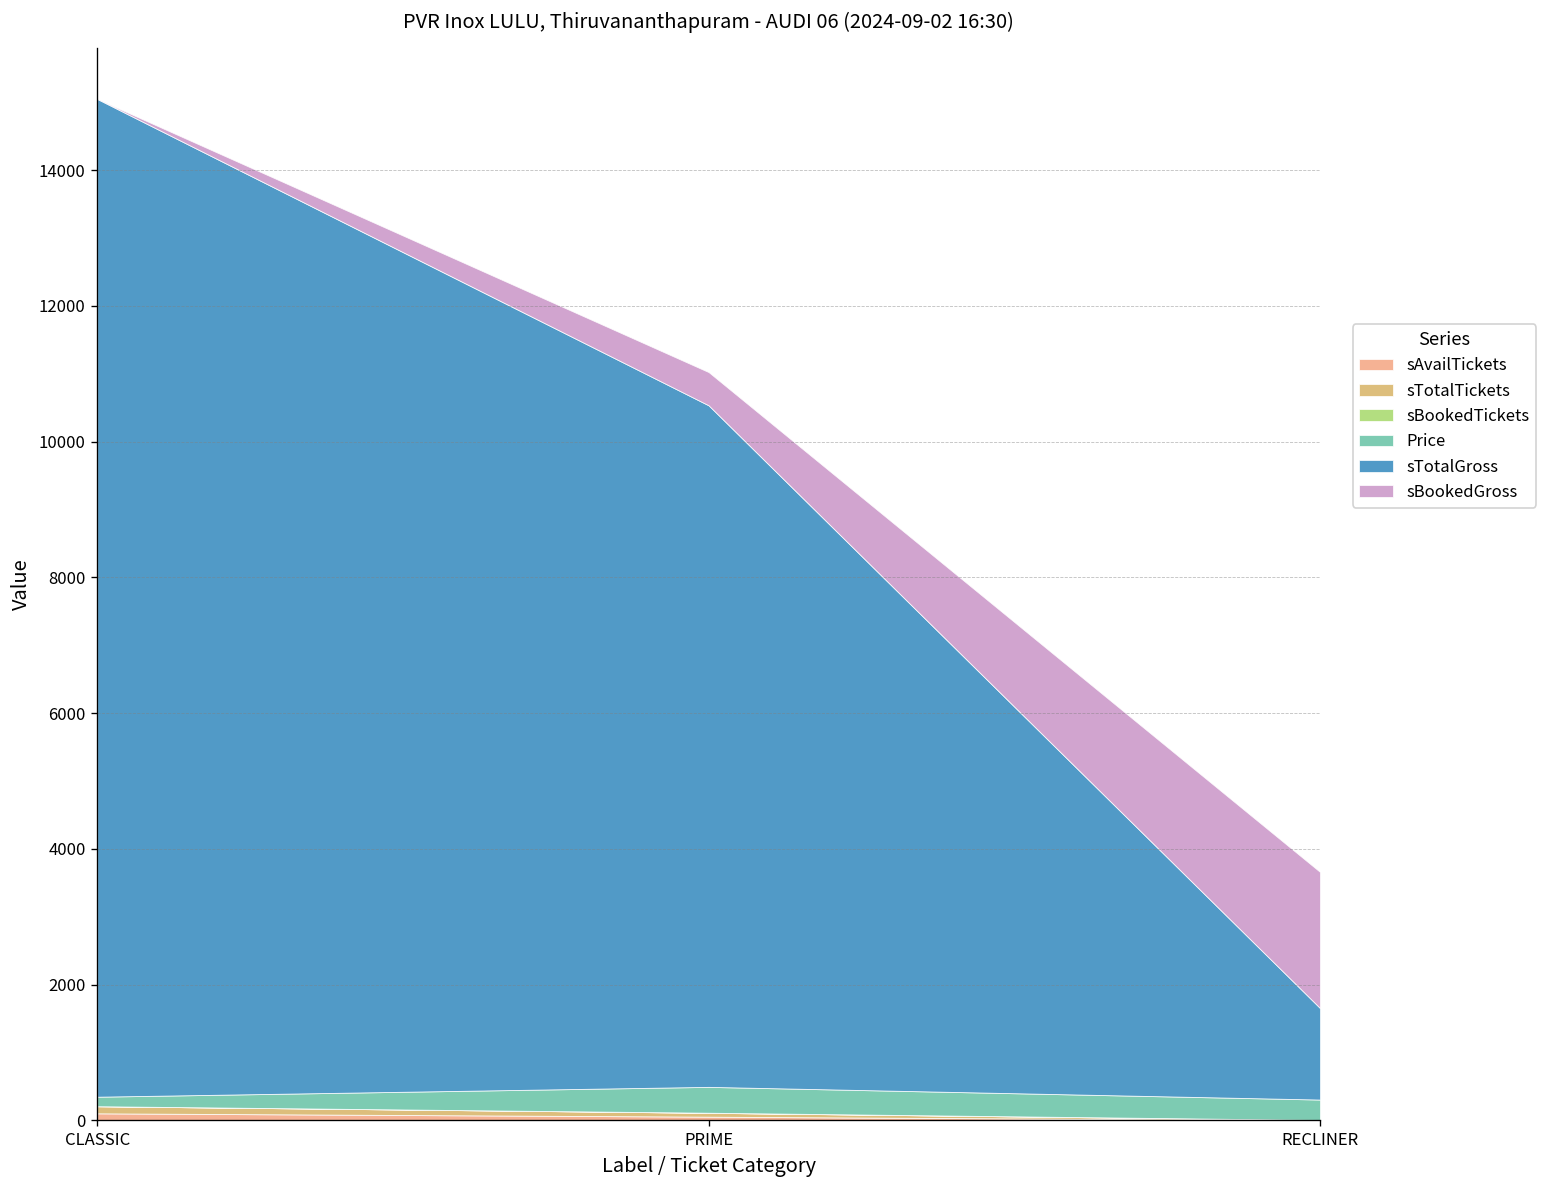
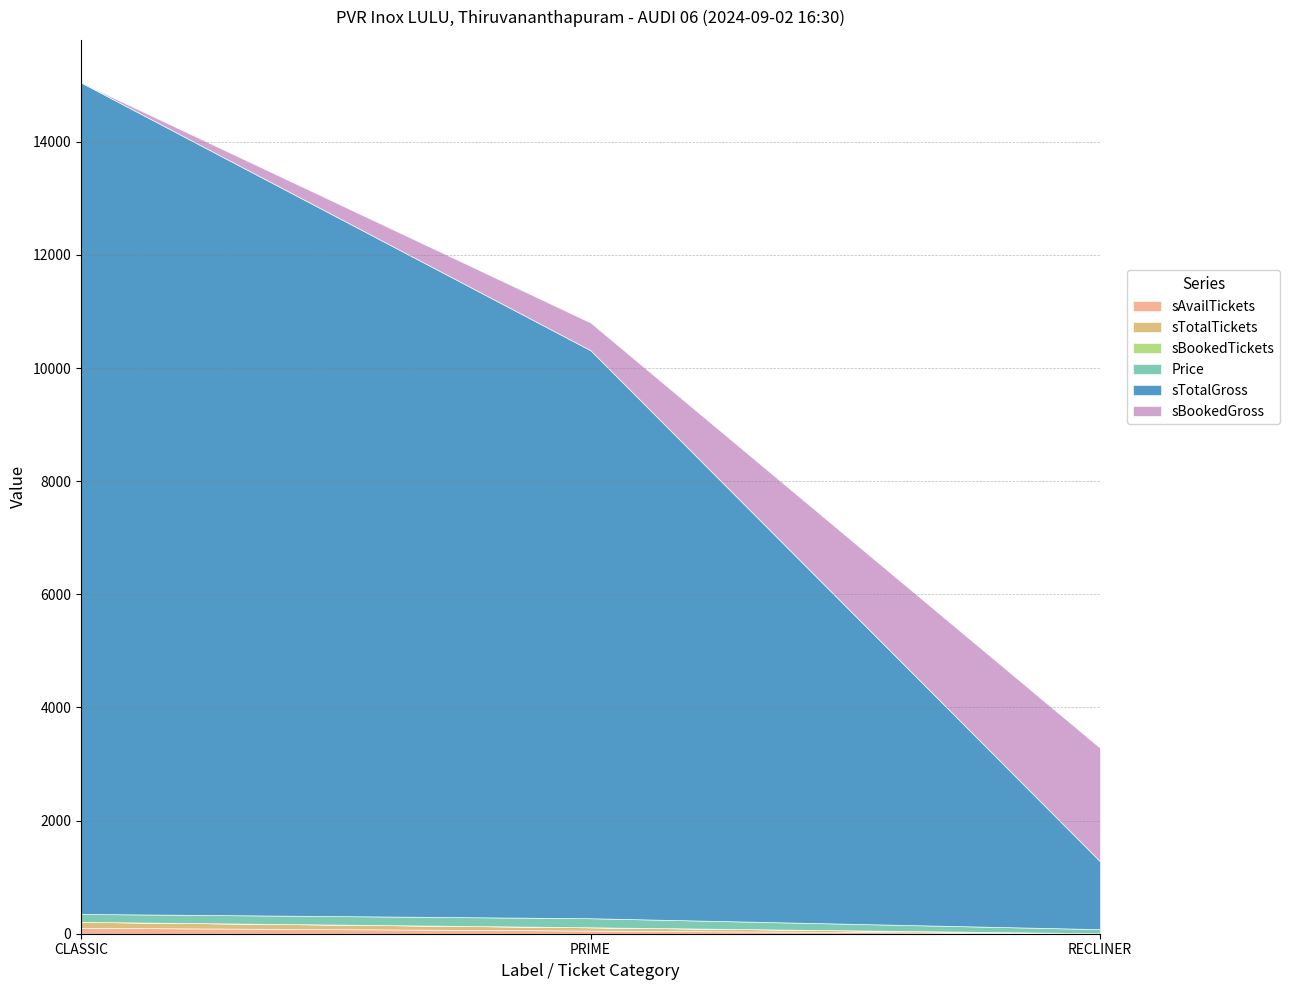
  {
    "sAvailTickets": {
      "CLASSIC": 100,
      "PRIME": 100
    },
    "sBookedTickets": {
      "PRIME": 100
    },
    "Price": {
      "CLASSIC": 100,
-     "PRIME": 400,
-     "RECLINER": 300
+     "PRIME": 200,
+     "RECLINER": 100
    },
    "sTotalGross": {
      "PRIME": 10000,
-     "RECLINER": 1300
+     "RECLINER": 1200
    },
    "sBookedGross": {
      "PRIME": 500,
      "RECLINER": 2000
    }
  }
